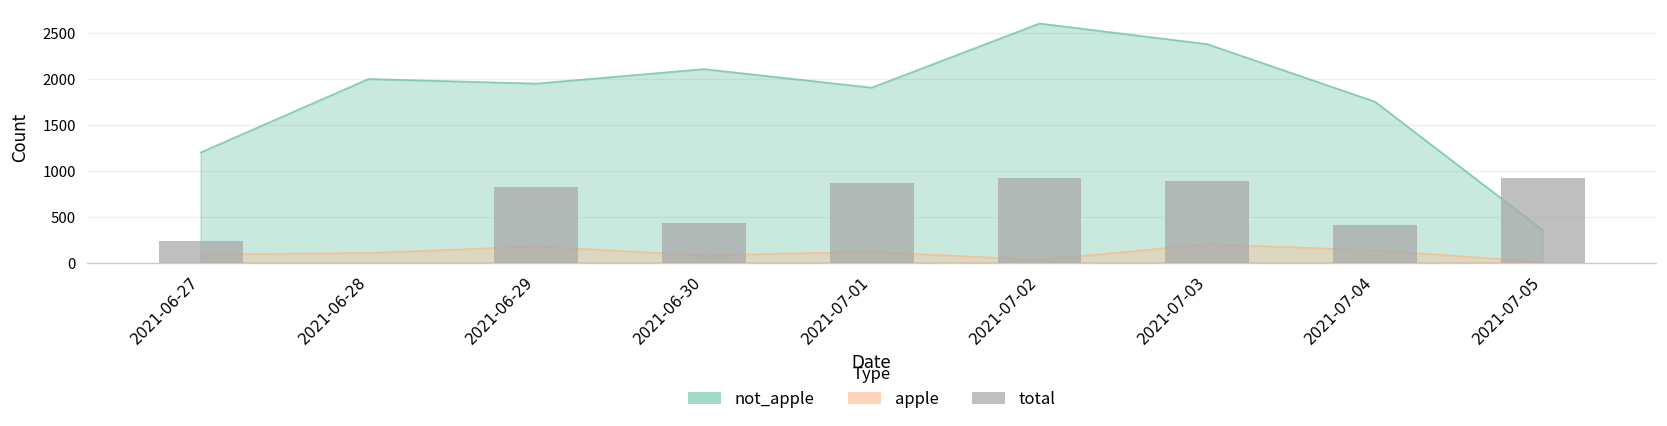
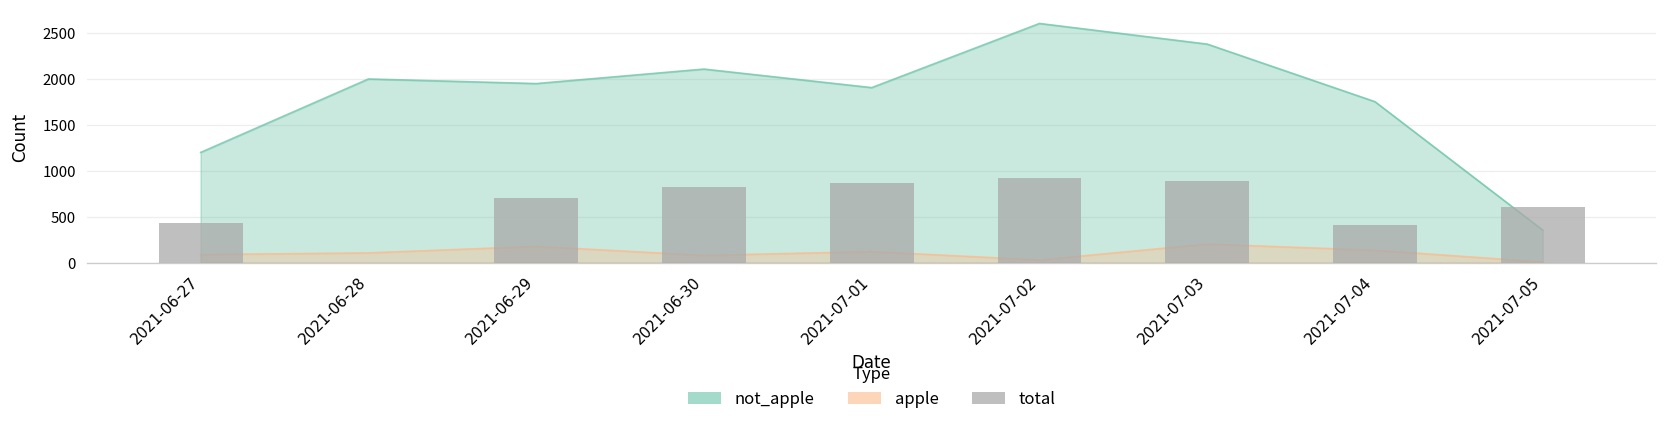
  {
    "total": {
-     "2021-06-27": 200,
+     "2021-06-27": 400,
      "2021-06-28": 0,
-     "2021-06-29": 800,
-     "2021-06-30": 400,
+     "2021-06-29": 700,
+     "2021-06-30": 800,
      "2021-07-01": 900,
      "2021-07-02": 900,
      "2021-07-03": 900,
      "2021-07-04": 400,
-     "2021-07-05": 900
+     "2021-07-05": 600
    },
    "not_apple": {
      "2021-06-27": 1200,
      "2021-06-28": 2000,
      "2021-06-29": 2000,
      "2021-06-30": 2100,
      "2021-07-01": 1900,
      "2021-07-02": 2600,
      "2021-07-03": 2400,
      "2021-07-04": 1800,
      "2021-07-05": 400
    },
    "apple": {
      "2021-06-27": 100,
      "2021-06-28": 100,
      "2021-06-29": 200,
      "2021-06-30": 100,
      "2021-07-01": 100,
      "2021-07-02": 0,
      "2021-07-03": 200,
      "2021-07-04": 100,
      "2021-07-05": 0
    }
  }
